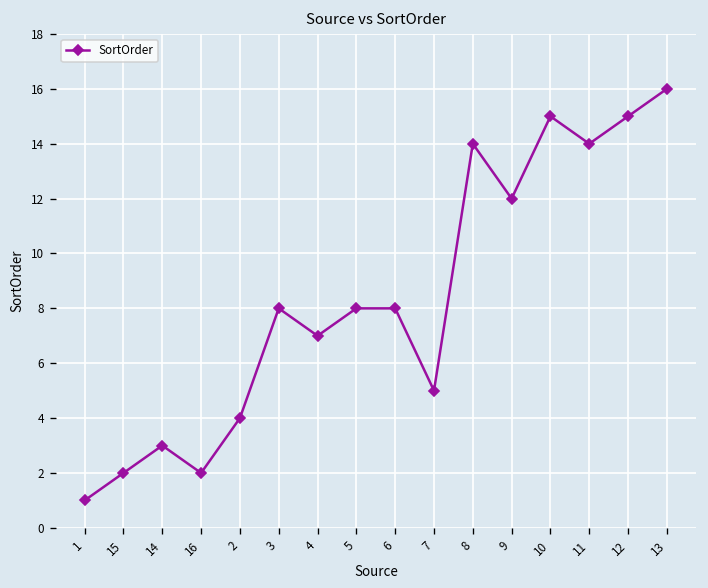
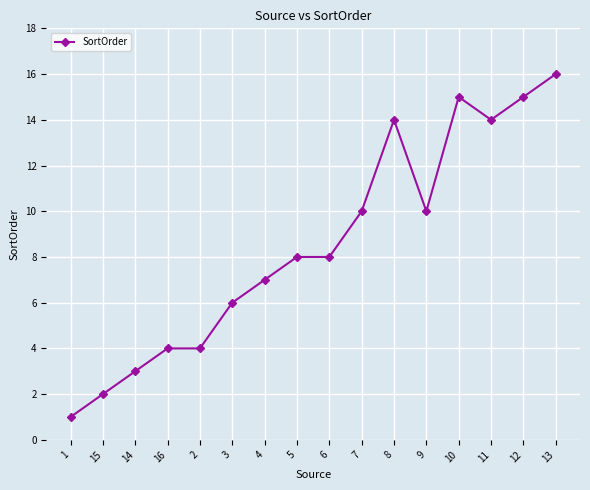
  {
    "1": 1,
    "15": 2,
    "14": 3,
-   "16": 2,
+   "16": 4,
    "2": 4,
-   "3": 8,
+   "3": 6,
    "4": 7,
    "5": 8,
    "6": 8,
-   "7": 5,
+   "7": 10,
    "8": 14,
-   "9": 12,
+   "9": 10,
    "10": 15,
    "11": 14,
    "12": 15,
    "13": 16
  }
